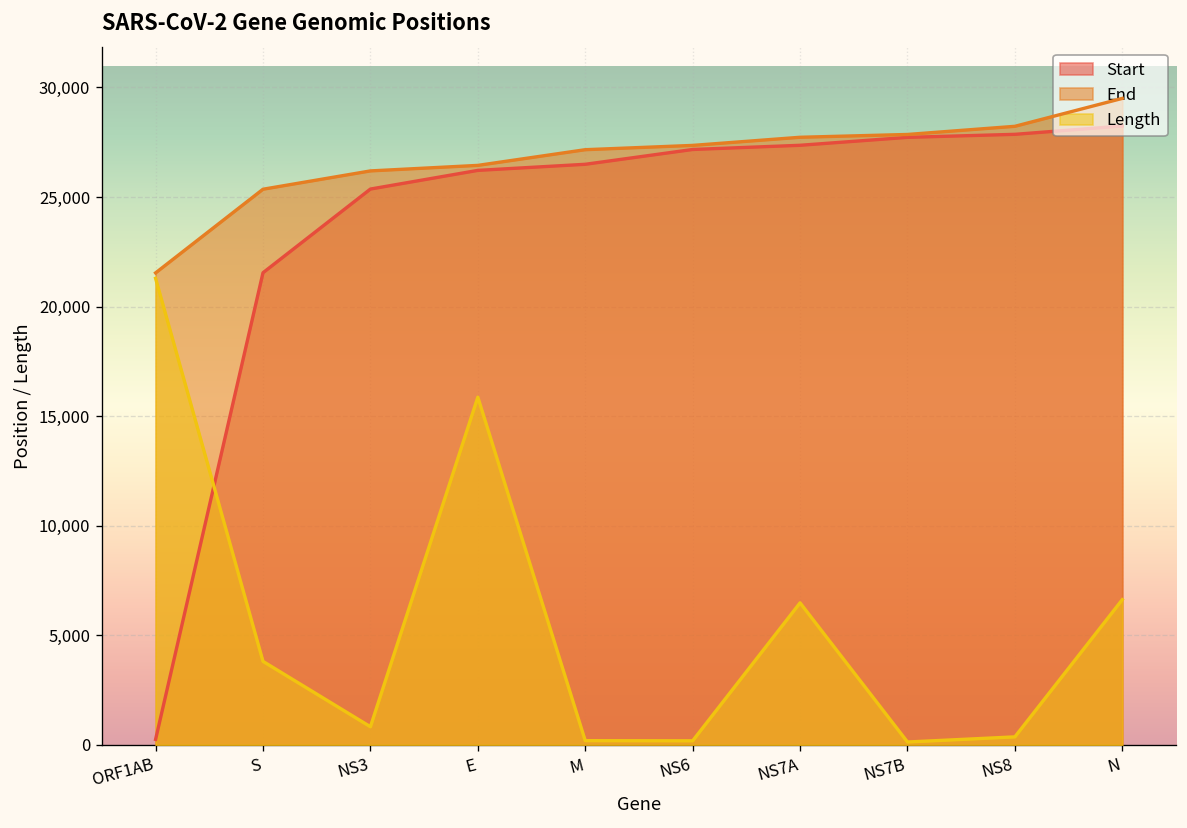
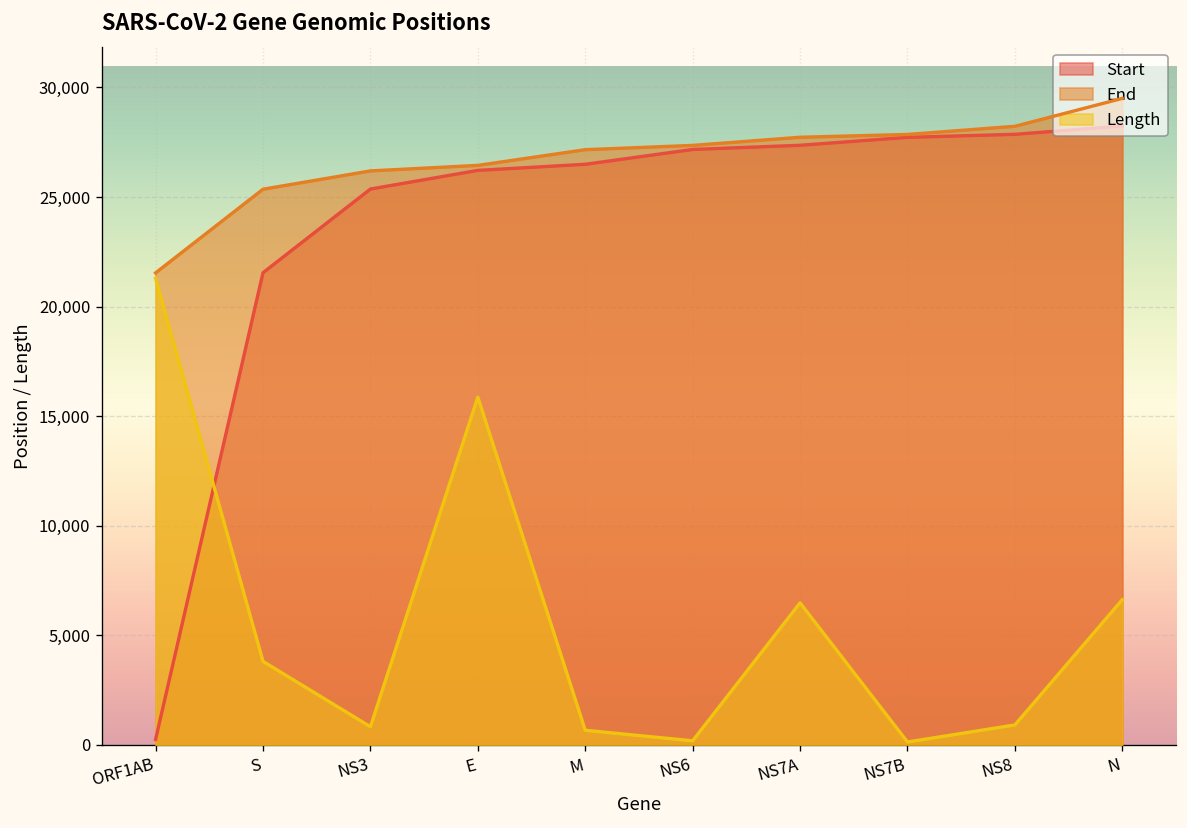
  {
    "Length": {
      "ORF1AB": "21,300",
      "S": "3,800",
      "NS3": "800",
      "E": "15,900",
-     "M": "200",
+     "M": "700",
      "NS6": "200",
      "NS7A": "6,500",
      "NS7B": "100",
-     "NS8": "400",
+     "NS8": "900",
      "N": "6,600"
    }
  }
